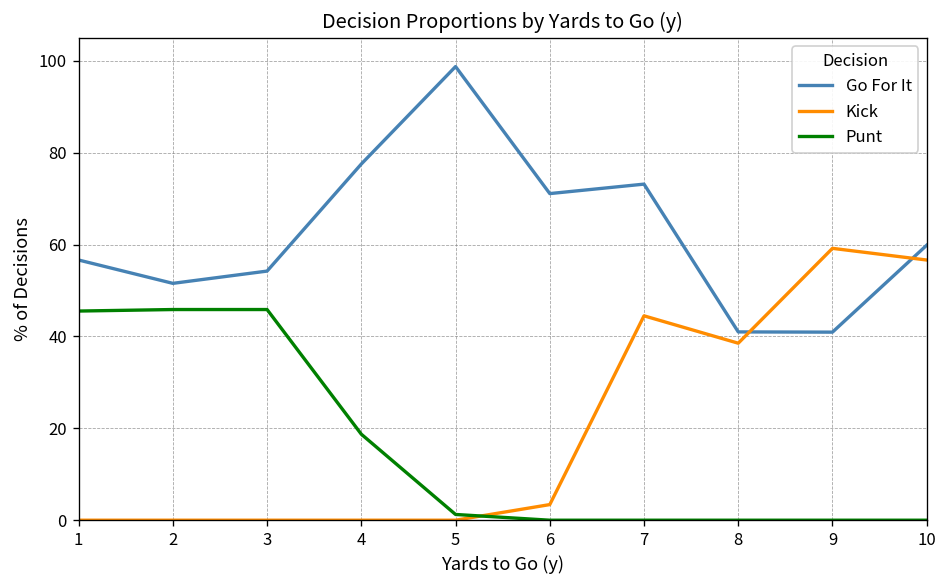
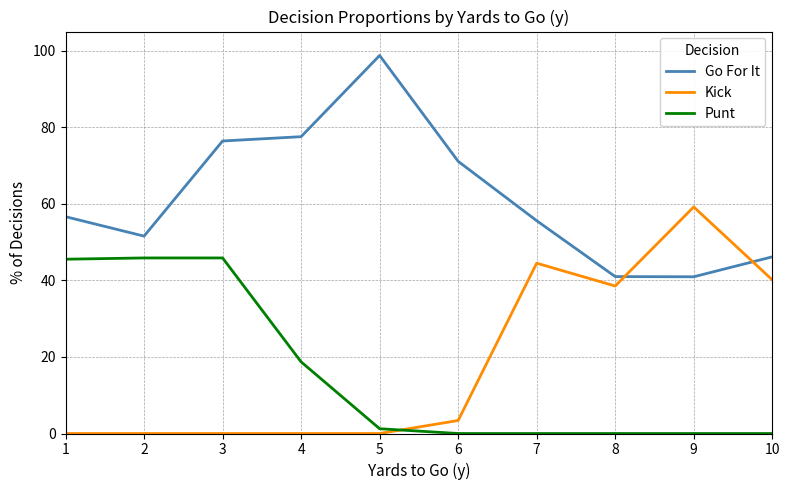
  {
    "Go For It": {
      "1": 57,
      "2": 52,
-     "3": 54,
+     "3": 76,
      "4": 78,
      "5": 99,
      "6": 71,
-     "7": 73,
+     "7": 56,
      "8": 41,
      "9": 41,
-     "10": 60
+     "10": 46
    },
    "Kick": {
      "1": 0,
      "2": 0,
      "3": 0,
      "4": 0,
      "5": 0,
      "6": 3,
      "7": 44,
      "8": 39,
      "9": 59,
-     "10": 57
+     "10": 40
    },
    "Punt": {
      "1": 46,
      "2": 46,
      "3": 46,
      "4": 19,
      "5": 1,
      "6": 0,
      "7": 0,
      "8": 0,
      "9": 0,
      "10": 0
    }
  }
